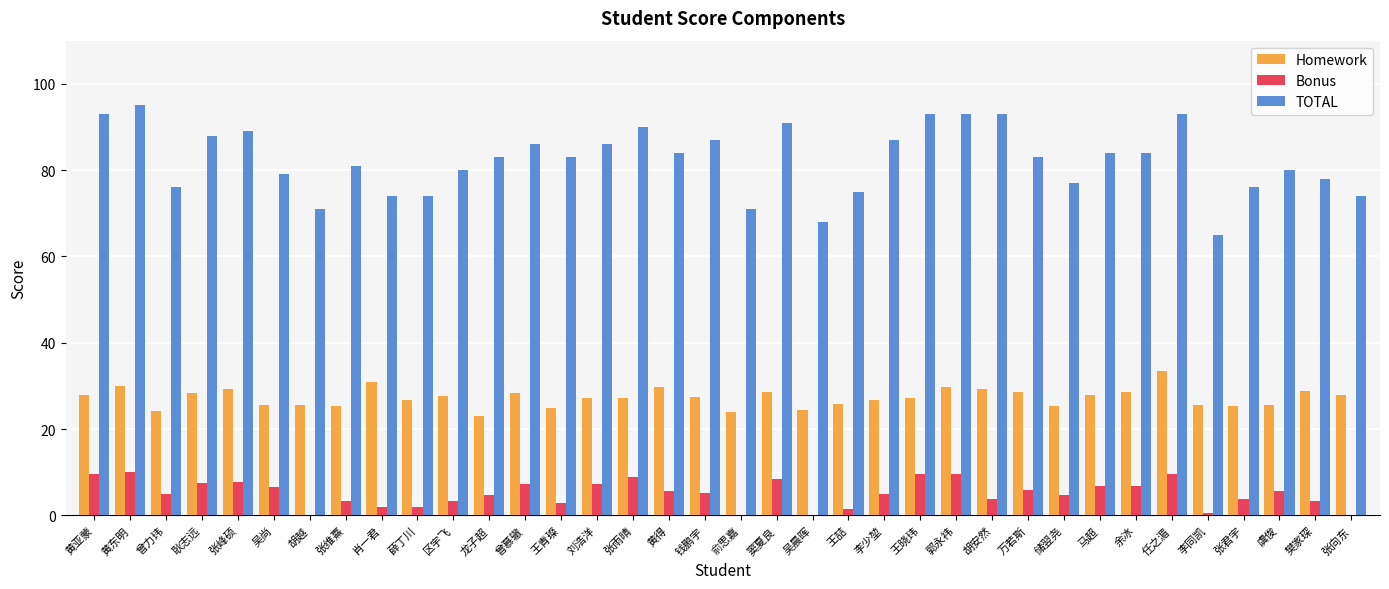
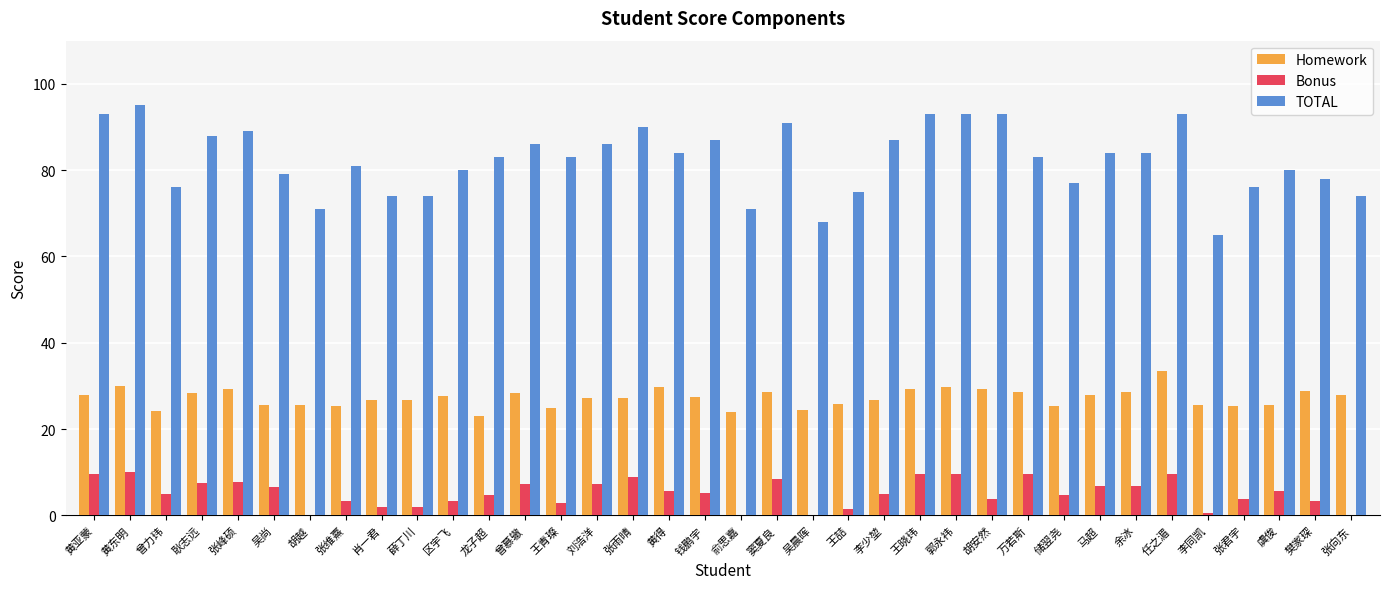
  {
    "Homework": {
      "黄亚蒙": 28,
      "黄东明": 30,
      "曾力玮": 24,
      "耿志远": 28,
      "张峰硕": 29,
      "吴尚": 26,
      "胡越": 26,
      "张维熹": 25,
-     "肖一君": 31,
+     "肖一君": 27,
      "薛丁川": 27,
      "区宇飞": 28,
      "龙子超": 23,
      "曾慕辙": 28,
      "王青璨": 25,
      "刘浩洋": 27,
      "张雨晴": 27,
      "黄得": 30,
      "钱鹏宇": 27,
      "俞思嘉": 24,
      "窦夏良": 29,
      "吴晨晖": 25,
      "王喆": 26,
      "李少堃": 27,
-     "王晓玮": 27,
+     "王晓玮": 29,
      "郭永祎": 30,
      "胡安然": 29,
      "万若斯": 29,
      "储翌尧": 25,
      "马超": 28,
      "余冰": 29,
      "任之湄": 34,
      "李同凯": 26,
      "张君宇": 25,
      "虞俊": 26,
      "樊家琛": 29,
      "张向东": 28
    },
    "Bonus": {
      "黄亚蒙": 10,
      "黄东明": 10,
      "曾力玮": 5,
      "耿志远": 8,
      "张峰硕": 8,
      "吴尚": 7,
      "胡越": 0,
      "张维熹": 3,
      "肖一君": 2,
      "薛丁川": 2,
      "区宇飞": 3,
      "龙子超": 5,
      "曾慕辙": 7,
      "王青璨": 3,
      "刘浩洋": 7,
      "张雨晴": 9,
      "黄得": 6,
      "钱鹏宇": 5,
      "俞思嘉": 0,
      "窦夏良": 8,
      "吴晨晖": 0,
      "王喆": 2,
      "李少堃": 5,
      "王晓玮": 10,
      "郭永祎": 10,
      "胡安然": 4,
-     "万若斯": 6,
+     "万若斯": 10,
      "储翌尧": 5,
      "马超": 7,
      "余冰": 7,
      "任之湄": 10,
      "李同凯": 1,
      "张君宇": 4,
      "虞俊": 6,
      "樊家琛": 3,
      "张向东": 0
    },
    "TOTAL": {
      "黄亚蒙": 93,
      "黄东明": 95,
      "曾力玮": 76,
      "耿志远": 88,
      "张峰硕": 89,
      "吴尚": 79,
      "胡越": 71,
      "张维熹": 81,
      "肖一君": 74,
      "薛丁川": 74,
      "区宇飞": 80,
      "龙子超": 83,
      "曾慕辙": 86,
      "王青璨": 83,
      "刘浩洋": 86,
      "张雨晴": 90,
      "黄得": 84,
      "钱鹏宇": 87,
      "俞思嘉": 71,
      "窦夏良": 91,
      "吴晨晖": 68,
      "王喆": 75,
      "李少堃": 87,
      "王晓玮": 93,
      "郭永祎": 93,
      "胡安然": 93,
      "万若斯": 83,
      "储翌尧": 77,
      "马超": 84,
      "余冰": 84,
      "任之湄": 93,
      "李同凯": 65,
      "张君宇": 76,
      "虞俊": 80,
      "樊家琛": 78,
      "张向东": 74
    }
  }
